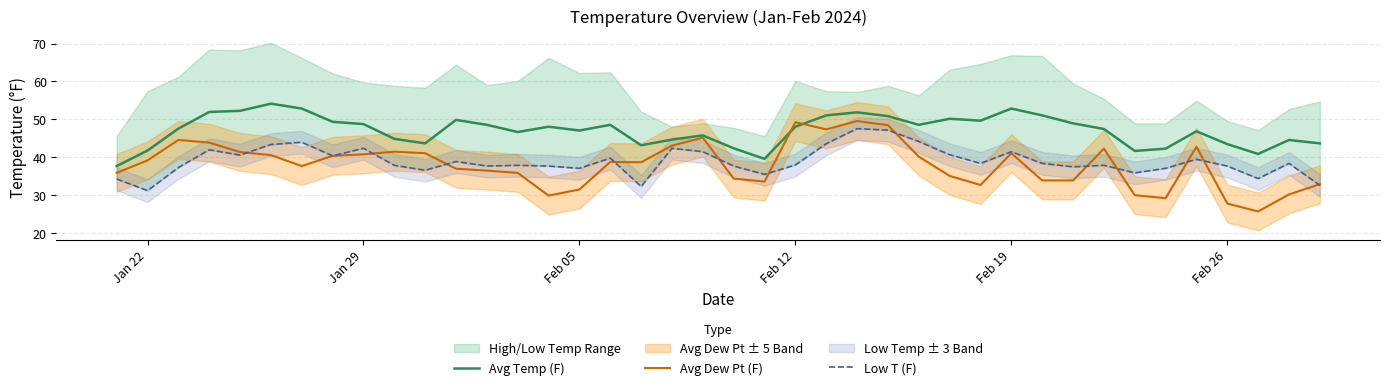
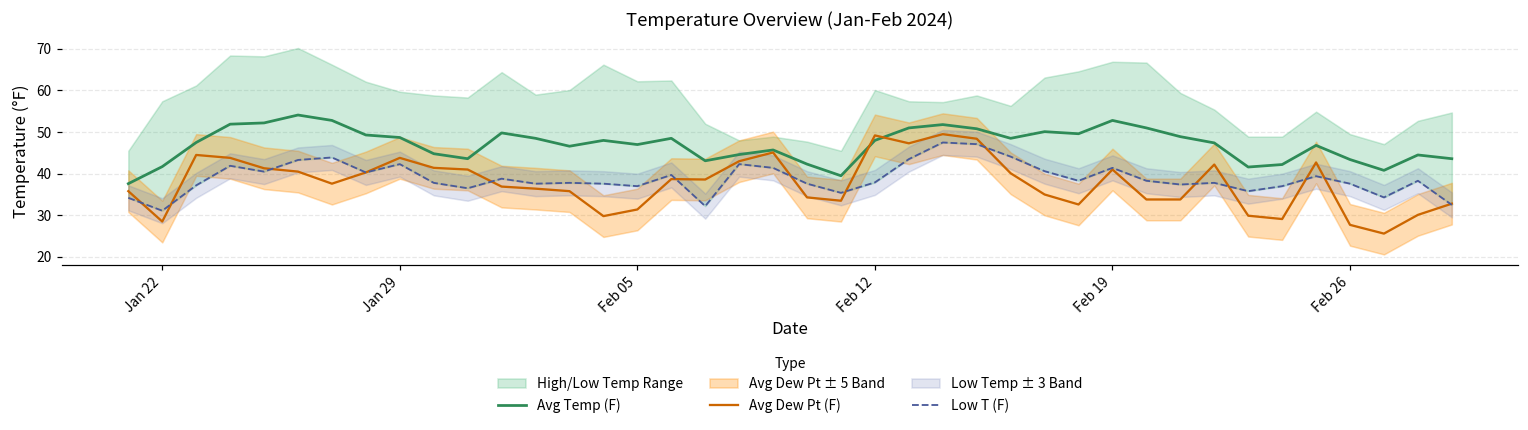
  {
    "Avg Dew Pt (F)": {
-     "Jan 22": 39,
-     "Jan 29": 41,
+     "Jan 22": 29,
+     "Jan 29": 44,
      "Feb 05": 31,
      "Feb 12": 49,
      "Feb 26": 28
    }
  }
